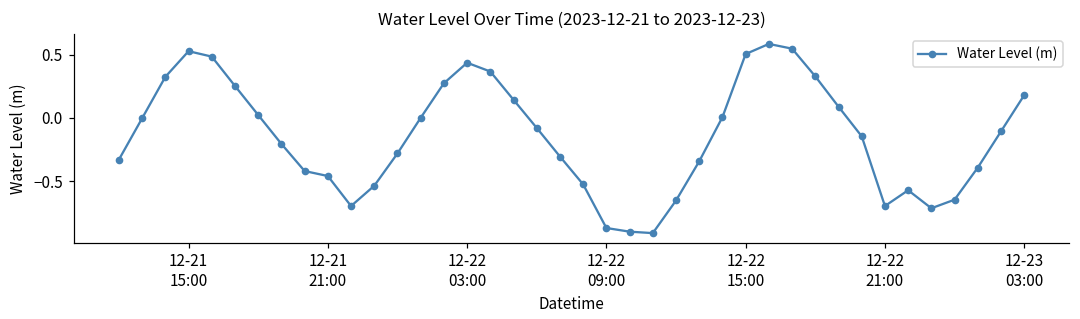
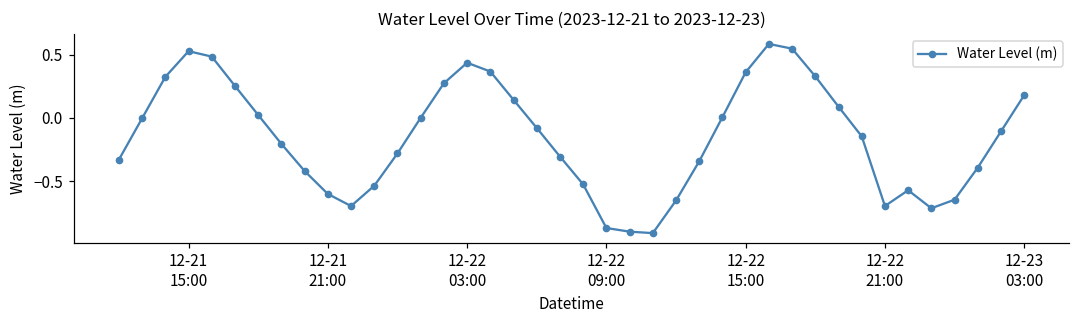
  {
    "12-21 15:00": 0.53,
-   "12-21 21:00": -0.46,
+   "12-21 21:00": -0.60,
    "12-22 03:00": 0.44,
    "12-22 09:00": -0.87,
-   "12-22 15:00": 0.51,
+   "12-22 15:00": 0.36,
    "12-22 21:00": -0.70,
    "12-23 03:00": 0.18
  }
